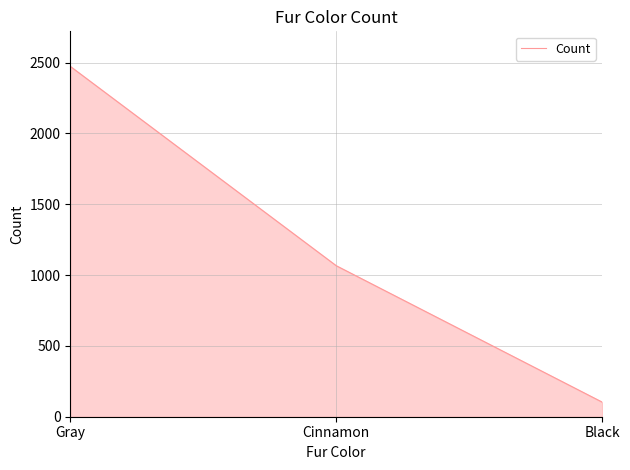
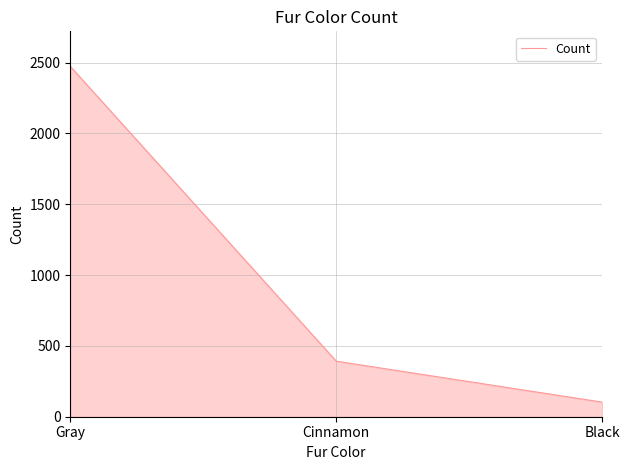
  {
    "Gray": 2470,
-   "Cinnamon": 1070,
+   "Cinnamon": 390,
    "Black": 100
  }
